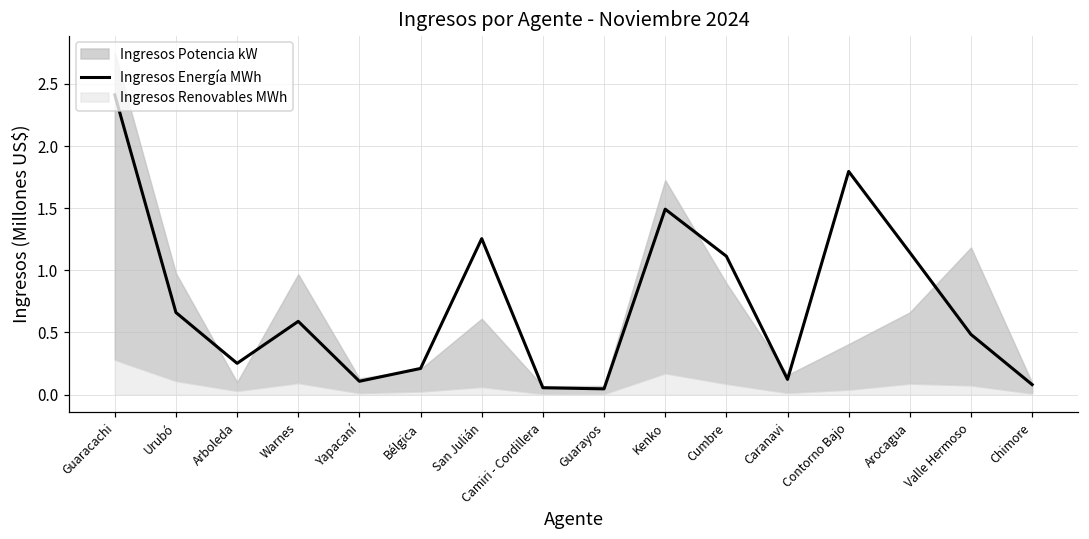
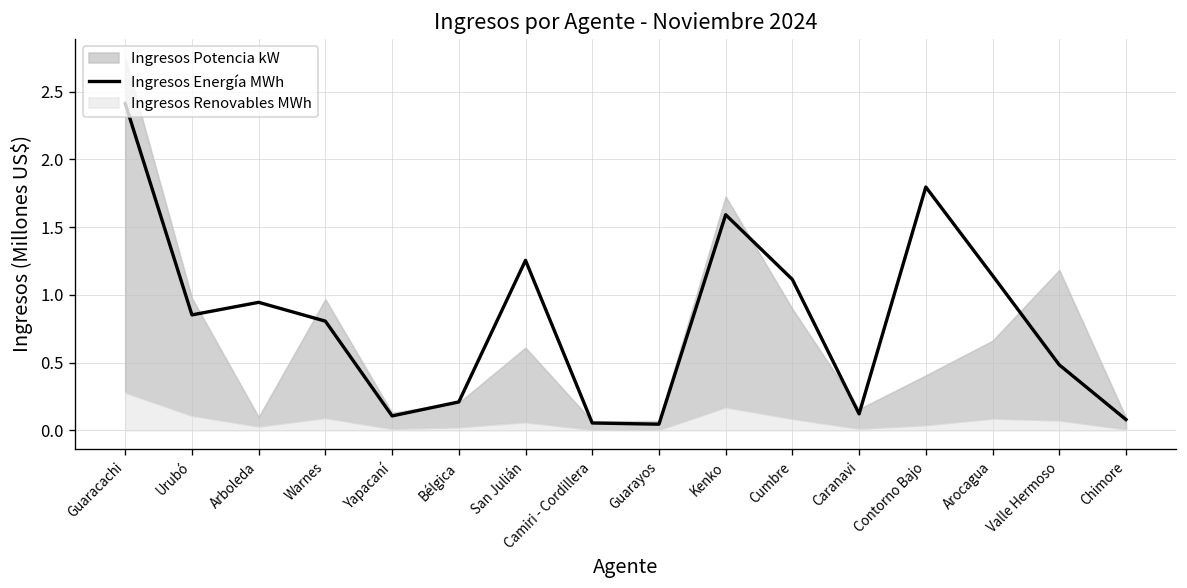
  {
    "Ingresos Energía MWh": {
-     "Urubó": 0.66,
-     "Arboleda": 0.25,
-     "Warnes": 0.59,
+     "Urubó": 0.85,
+     "Arboleda": 0.95,
+     "Warnes": 0.81,
      "Yapacaní": 0.11,
      "San Julián": 1.25,
-     "Kenko": 1.49,
+     "Kenko": 1.59,
      "Cumbre": 1.11,
      "Caranavi": 0.12,
      "Contorno Bajo": 1.80,
      "Arocagua": 1.14,
      "Valle Hermoso": 0.48
    }
  }
